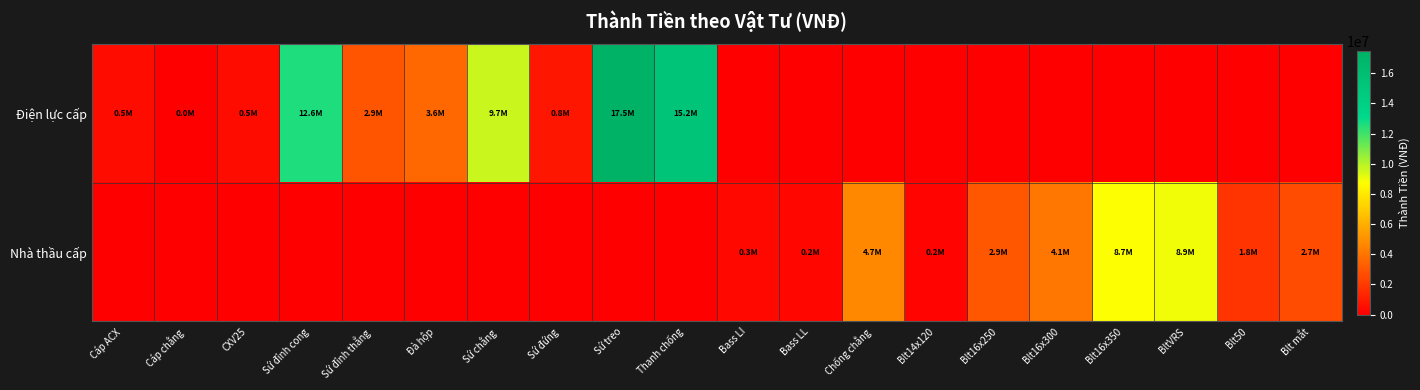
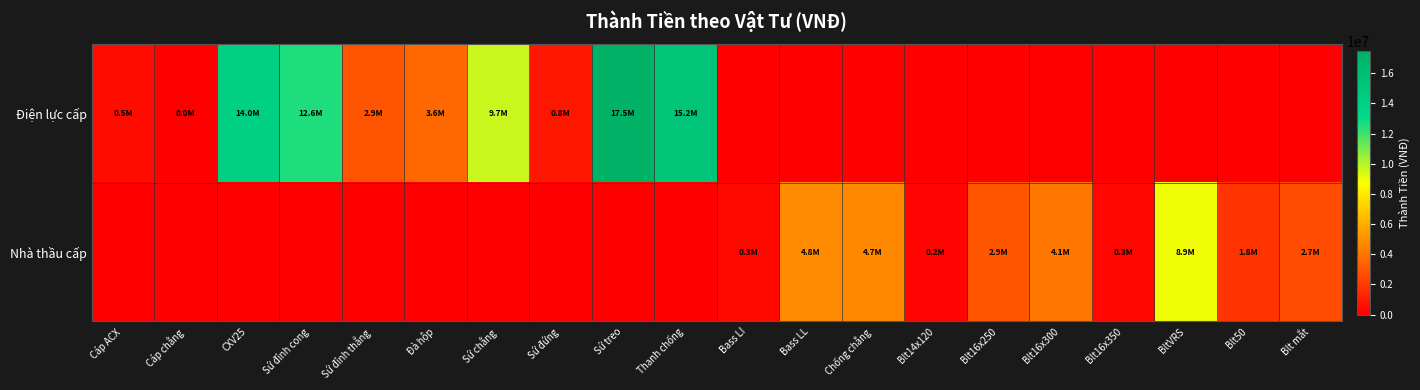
  {
    "Điện lực cấp": {
      "Cáp ACX": "0.5M",
      "Cáp chằng": "0.0M",
-     "CXV25": "0.5M",
+     "CXV25": "14.0M",
      "Sứ đỉnh cong": "12.6M",
      "Sứ đỉnh thẳng": "2.9M",
      "Đà hộp": "3.6M",
      "Sứ chằng": "9.7M",
      "Sứ đứng": "0.8M",
      "Sứ treo": "17.5M",
      "Thanh chống": "15.2M"
    },
    "Nhà thầu cấp": {
      "Bass LI": "0.3M",
-     "Bass LL": "0.2M",
+     "Bass LL": "4.8M",
      "Chống chằng": "4.7M",
      "Blt14x120": "0.2M",
      "Blt16x250": "2.9M",
      "Blt16x300": "4.1M",
-     "Blt16x350": "8.7M",
+     "Blt16x350": "0.3M",
      "BltVRS": "8.9M",
      "Blt50": "1.8M",
      "Blt mắt": "2.7M"
    }
  }
